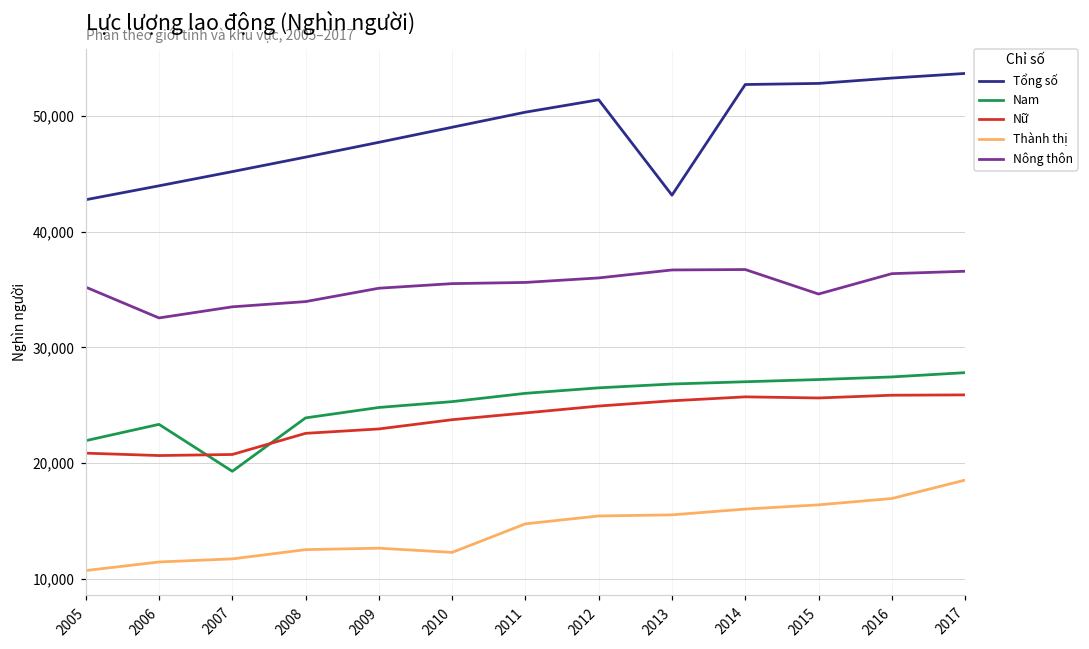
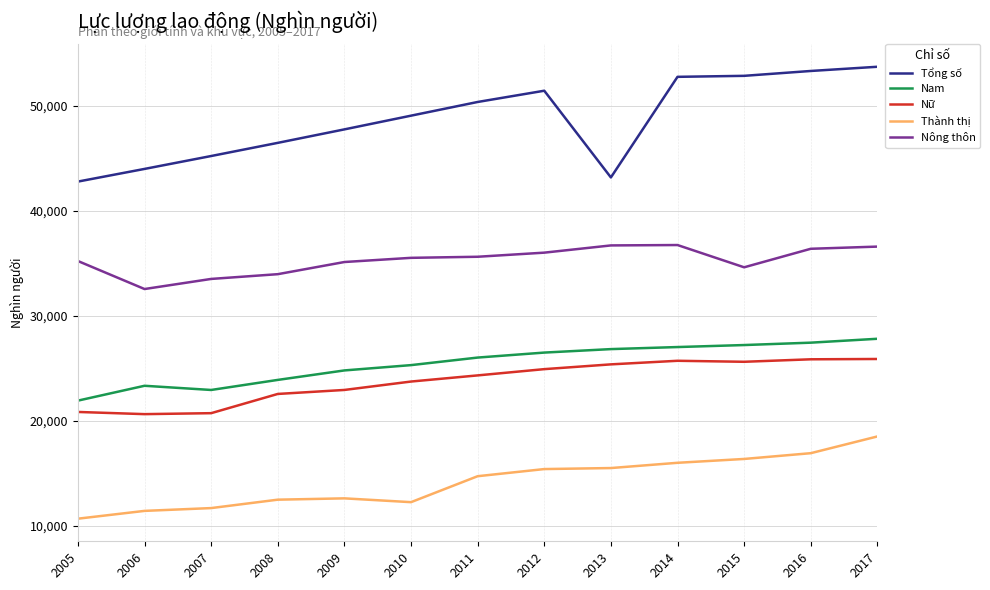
  {
    "Tổng số": {
      "2005": "42,800",
      "2006": "44,000",
      "2007": "45,200",
      "2008": "46,500",
      "2009": "47,700",
      "2010": "49,000",
      "2011": "50,400",
      "2012": "51,400",
      "2013": "43,200",
      "2014": "52,700",
      "2015": "52,800",
      "2016": "53,300",
      "2017": "53,700"
    },
    "Nam": {
      "2005": "21,900",
      "2006": "23,300",
-     "2007": "19,300",
+     "2007": "22,900",
      "2008": "23,900",
      "2009": "24,800",
      "2010": "25,300",
      "2011": "26,000",
      "2012": "26,500",
      "2013": "26,800",
      "2014": "27,000",
      "2015": "27,200",
      "2016": "27,400",
      "2017": "27,800"
    },
    "Nữ": {
      "2005": "20,800",
      "2006": "20,600",
      "2007": "20,700",
      "2008": "22,600",
      "2009": "22,900",
      "2010": "23,700",
      "2011": "24,300",
      "2012": "24,900",
      "2013": "25,400",
      "2014": "25,700",
      "2015": "25,600",
      "2016": "25,900",
      "2017": "25,900"
    },
    "Thành thị": {
      "2005": "10,700",
      "2006": "11,400",
      "2007": "11,700",
      "2008": "12,500",
      "2009": "12,600",
      "2010": "12,300",
      "2011": "14,700",
      "2012": "15,400",
      "2013": "15,500",
      "2014": "16,000",
      "2015": "16,400",
      "2016": "16,900",
      "2017": "18,500"
    },
    "Nông thôn": {
      "2005": "35,200",
      "2006": "32,500",
      "2007": "33,500",
      "2008": "34,000",
      "2009": "35,100",
      "2010": "35,500",
      "2011": "35,600",
      "2012": "36,000",
      "2013": "36,700",
      "2014": "36,700",
      "2015": "34,600",
      "2016": "36,400",
      "2017": "36,600"
    }
  }
